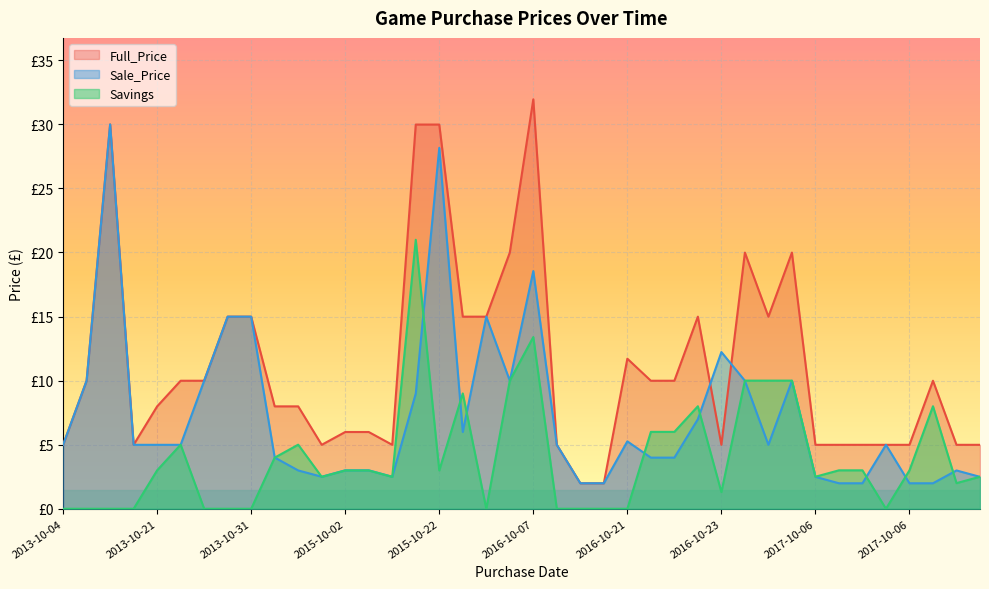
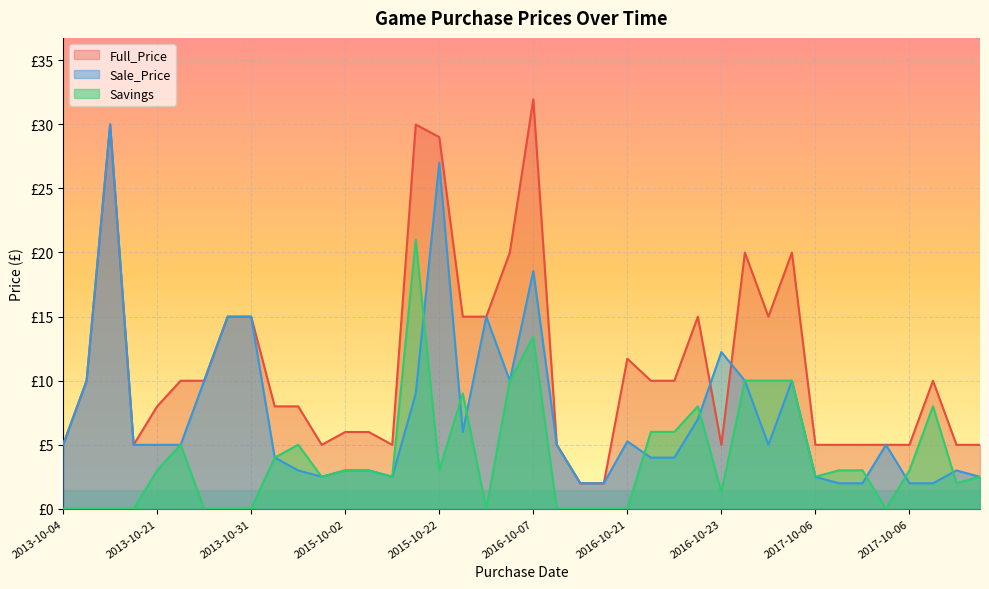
  {
    "Full_Price": {
-     "2015-10-22": "£30.0",
+     "2015-10-22": "£29.0",
      "2016-10-21": "£11.7",
      "2016-10-23": "£5.0"
    },
    "Sale_Price": {
-     "2015-10-22": "£28.2",
+     "2015-10-22": "£27.0",
      "2016-10-21": "£5.3",
      "2016-10-23": "£12.2"
    },
    "Savings": {
      "2015-10-22": "£3.0"
    }
  }
